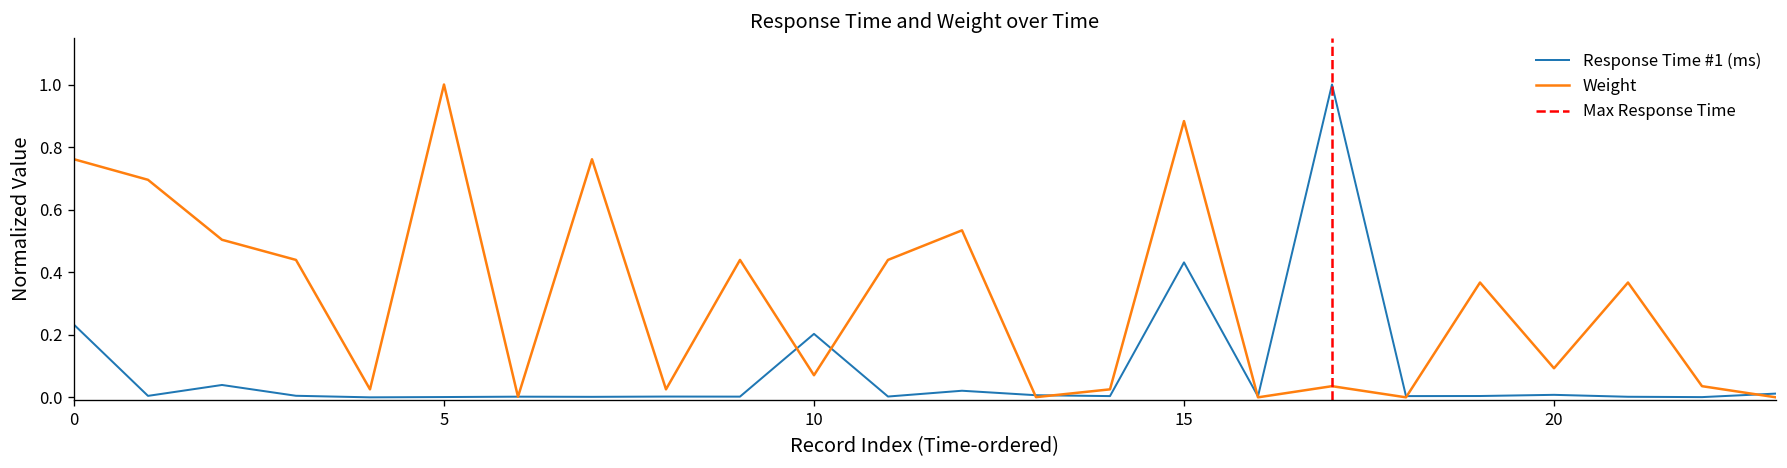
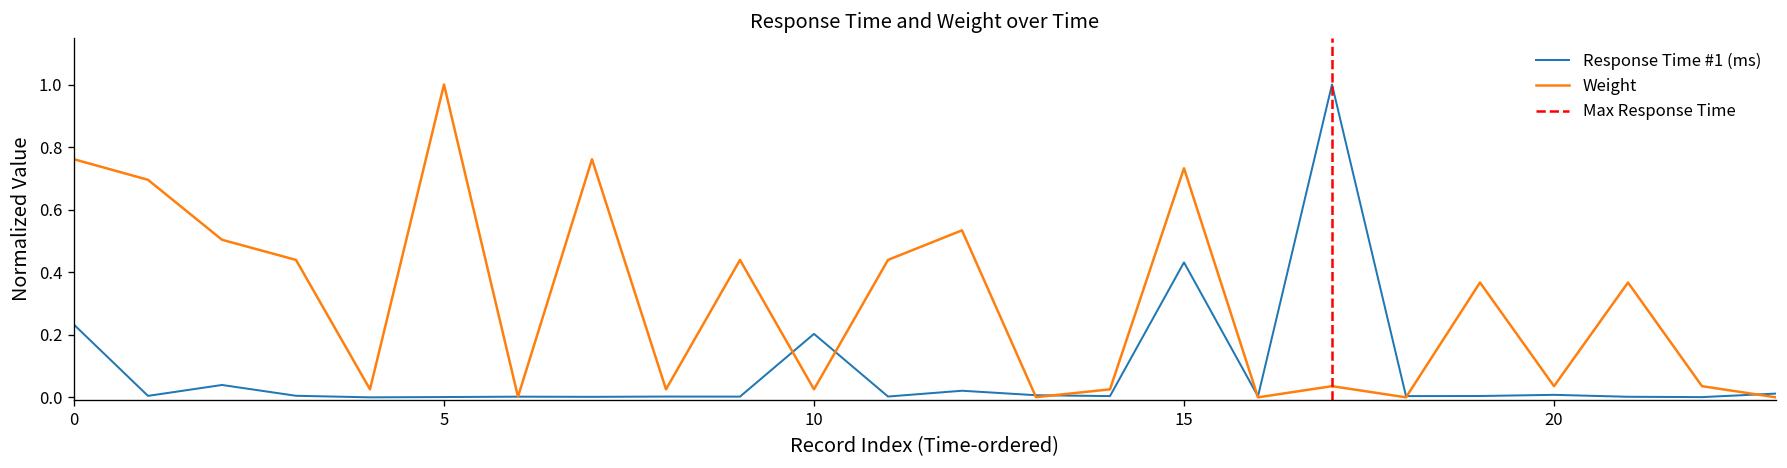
  {
    "Response Time #1 (ms)": {
      "0": 0.23,
      "5": 0.00,
      "10": 0.20,
      "15": 0.43,
      "20": 0.01
    },
    "Weight": {
      "0": 0.76,
      "5": 1.00,
-     "10": 0.07,
-     "15": 0.88,
-     "20": 0.09
+     "10": 0.03,
+     "15": 0.73,
+     "20": 0.04
    }
  }
